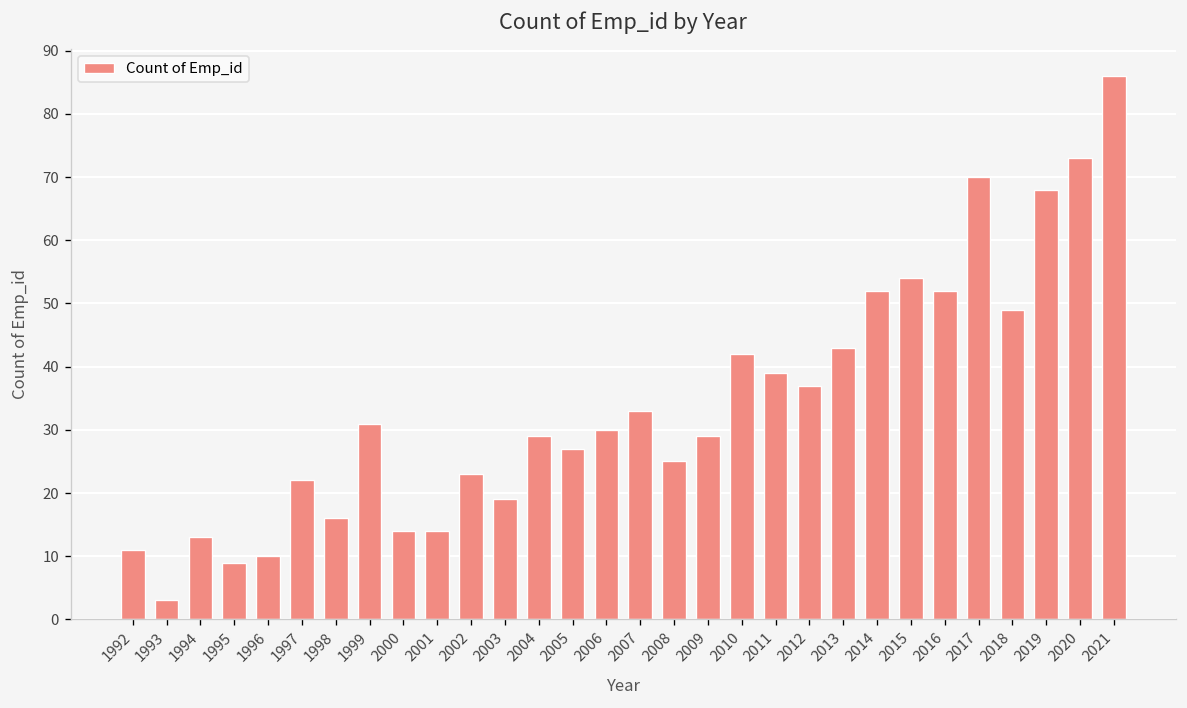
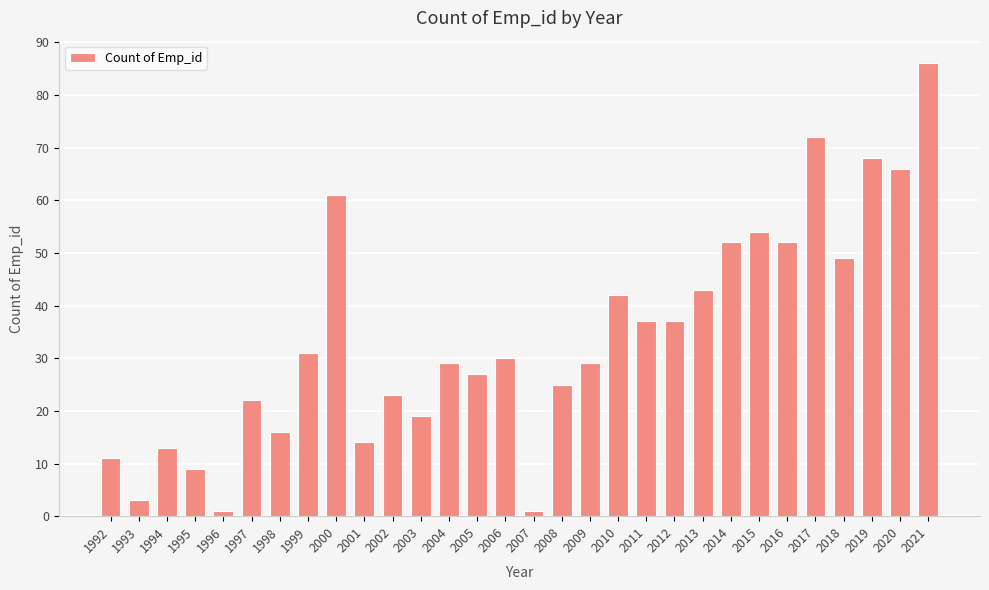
  {
    "1992": 11,
    "1993": 3,
    "1994": 13,
    "1995": 9,
-   "1996": 10,
+   "1996": 1,
    "1997": 22,
    "1998": 16,
    "1999": 31,
-   "2000": 14,
+   "2000": 61,
    "2001": 14,
    "2002": 23,
    "2003": 19,
    "2004": 29,
    "2005": 27,
    "2006": 30,
-   "2007": 33,
+   "2007": 1,
    "2008": 25,
    "2009": 29,
    "2010": 42,
-   "2011": 39,
+   "2011": 37,
    "2012": 37,
    "2013": 43,
    "2014": 52,
    "2015": 54,
    "2016": 52,
-   "2017": 70,
+   "2017": 72,
    "2018": 49,
    "2019": 68,
-   "2020": 73,
+   "2020": 66,
    "2021": 86
  }
